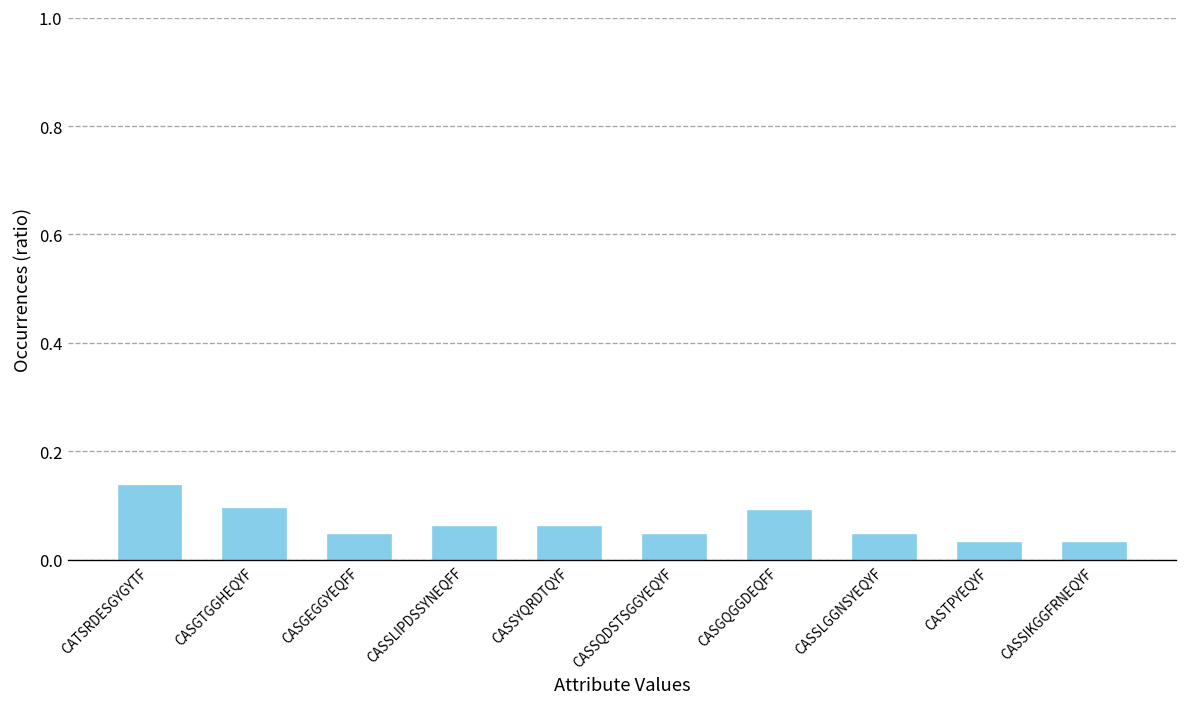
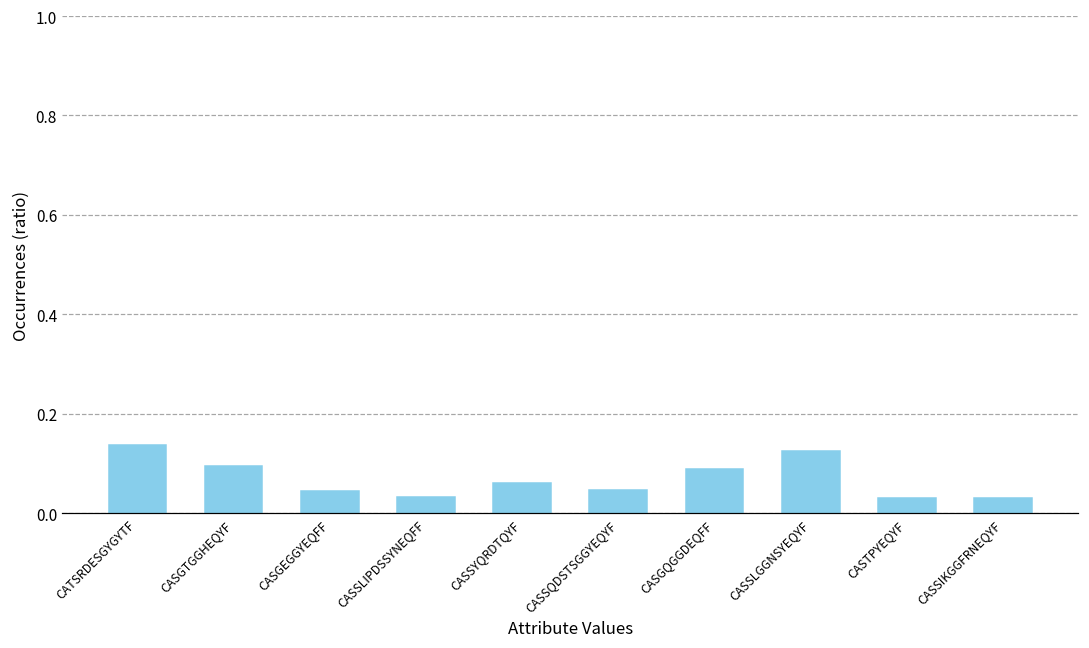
  {
    "CATSRDESGYGYTF": 0.14,
    "CASGTGGHEQYF": 0.09,
    "CASGEGGYEQFF": 0.04,
-   "CASSLIPDSSYNEQFF": 0.06,
+   "CASSLIPDSSYNEQFF": 0.03,
    "CASSYQRDTQYF": 0.06,
    "CASSQDSTSGGYEQYF": 0.05,
    "CASGQGGDEQFF": 0.09,
-   "CASSLGGNSYEQYF": 0.05,
+   "CASSLGGNSYEQYF": 0.12,
    "CASTPYEQYF": 0.03,
    "CASSIKGGFRNEQYF": 0.03
  }
